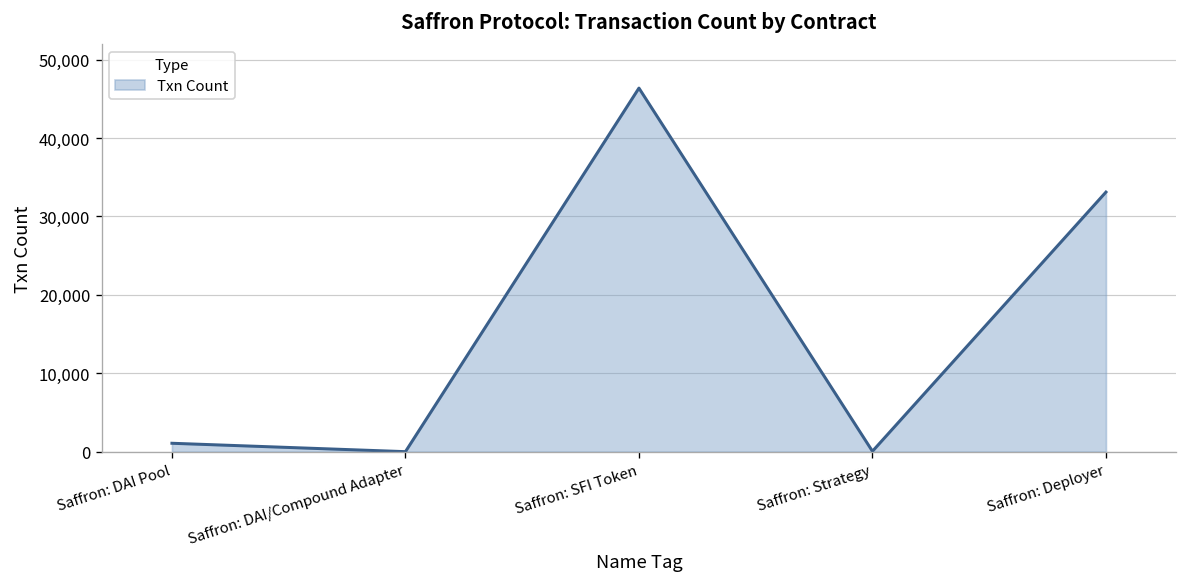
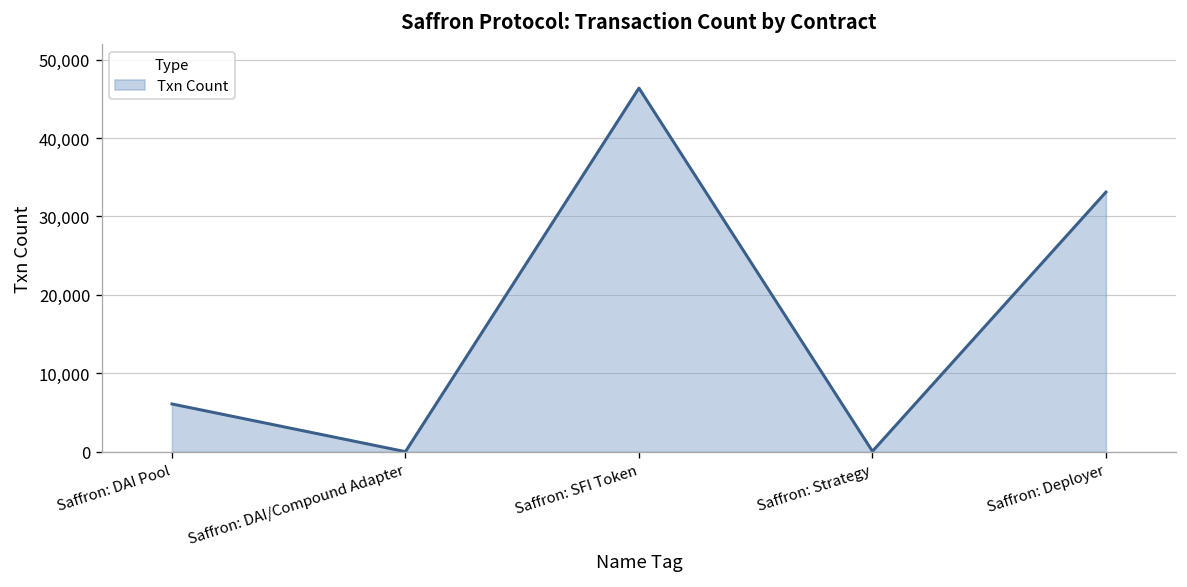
  {
-   "Saffron: DAI Pool": "1,000",
+   "Saffron: DAI Pool": "6,000",
    "Saffron: DAI/Compound Adapter": "0",
    "Saffron: SFI Token": "46,000",
    "Saffron: Strategy": "0",
    "Saffron: Deployer": "33,000"
  }
